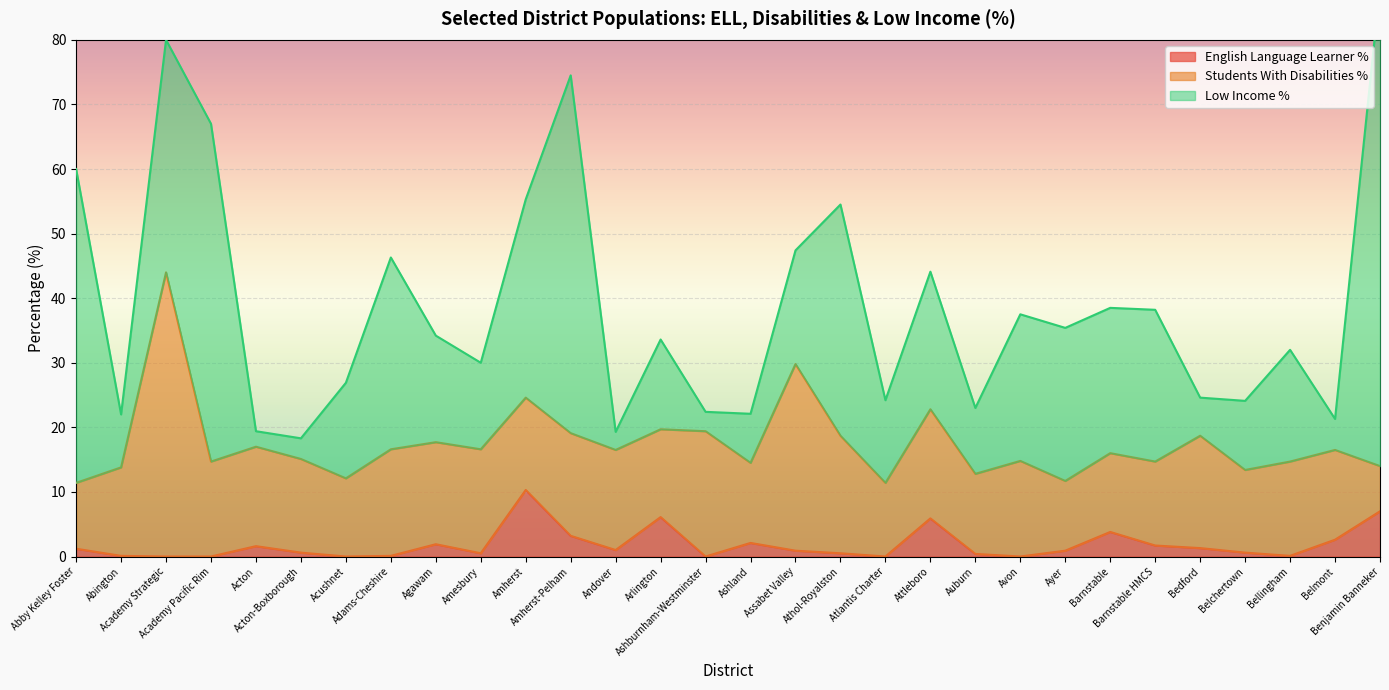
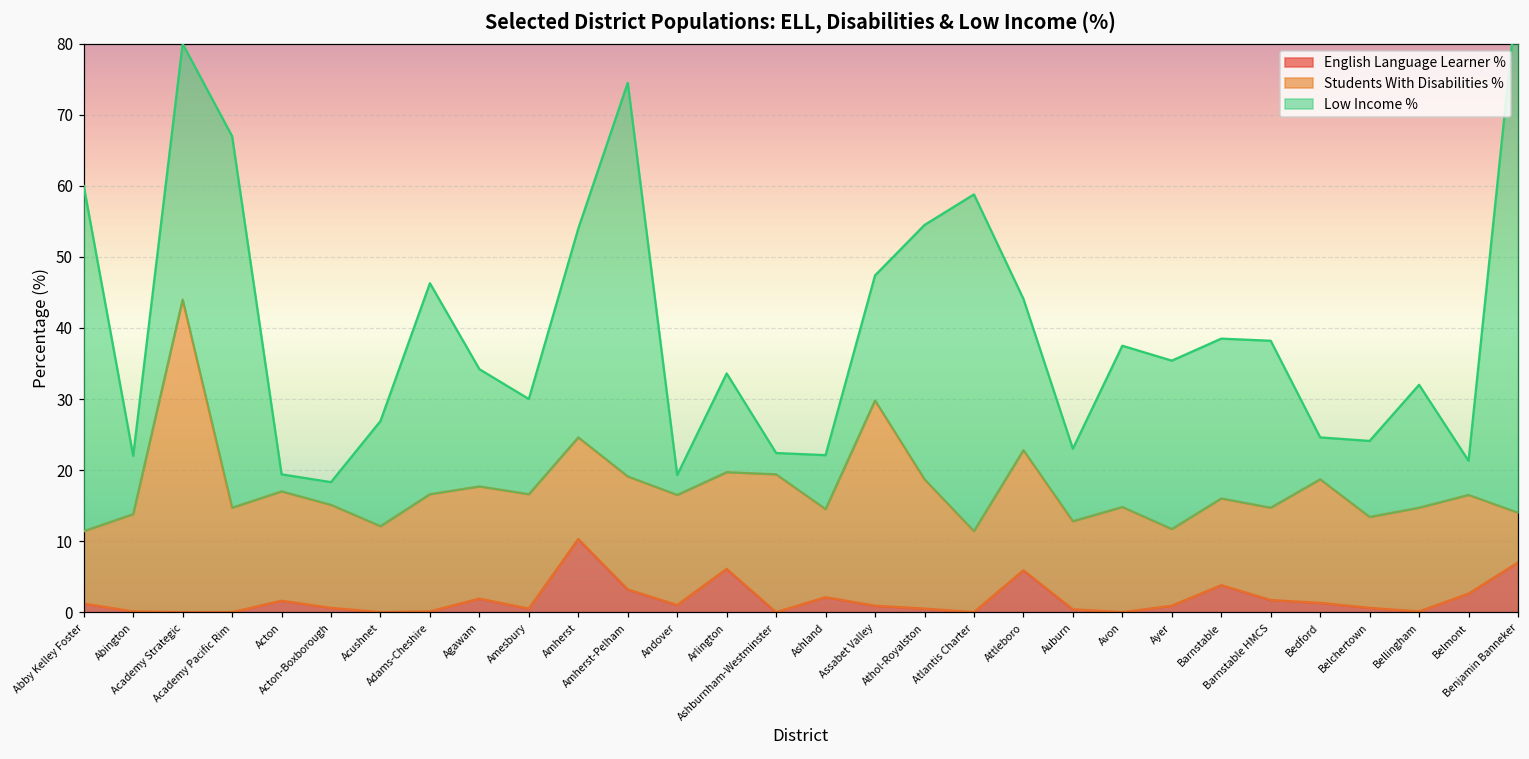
  {
    "Low Income %": {
      "Abby Kelley Foster": 49,
      "Abington": 8,
      "Academy Strategic": 36,
      "Academy Pacific Rim": 52,
      "Acton": 2,
      "Acton-Boxborough": 3,
      "Acushnet": 15,
      "Adams-Cheshire": 30,
      "Agawam": 17,
      "Amesbury": 13,
-     "Amherst": 31,
+     "Amherst": 29,
      "Amherst-Pelham": 55,
      "Andover": 3,
      "Arlington": 14,
      "Ashburnham-Westminster": 3,
      "Ashland": 8,
      "Assabet Valley": 18,
      "Athol-Royalston": 36,
-     "Atlantis Charter": 13,
+     "Atlantis Charter": 47,
      "Attleboro": 21,
      "Auburn": 10,
      "Avon": 23,
      "Ayer": 24,
      "Barnstable": 23,
      "Barnstable HMCS": 24,
      "Bedford": 6,
      "Belchertown": 11,
      "Bellingham": 17,
      "Belmont": 5
    }
  }
